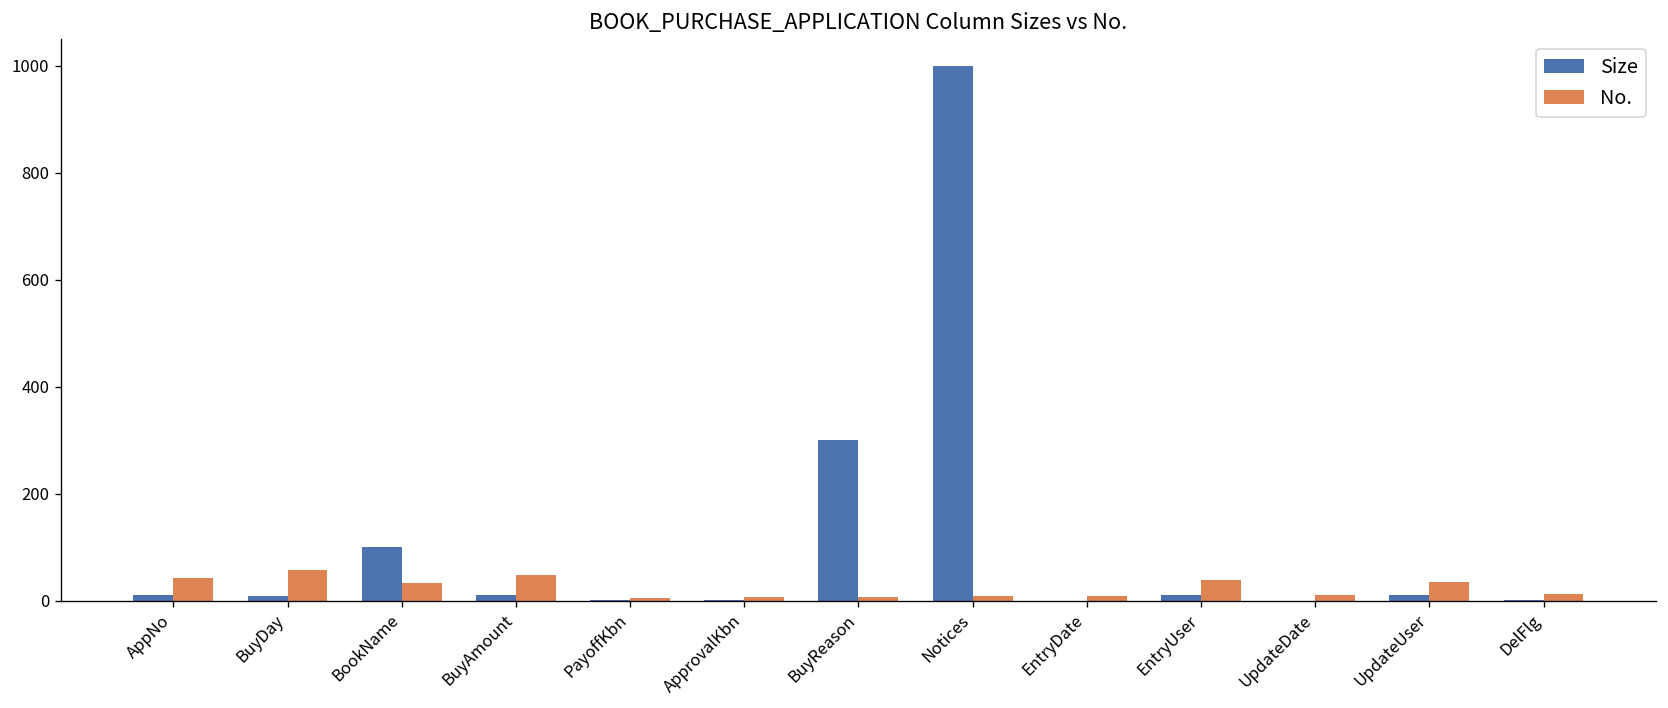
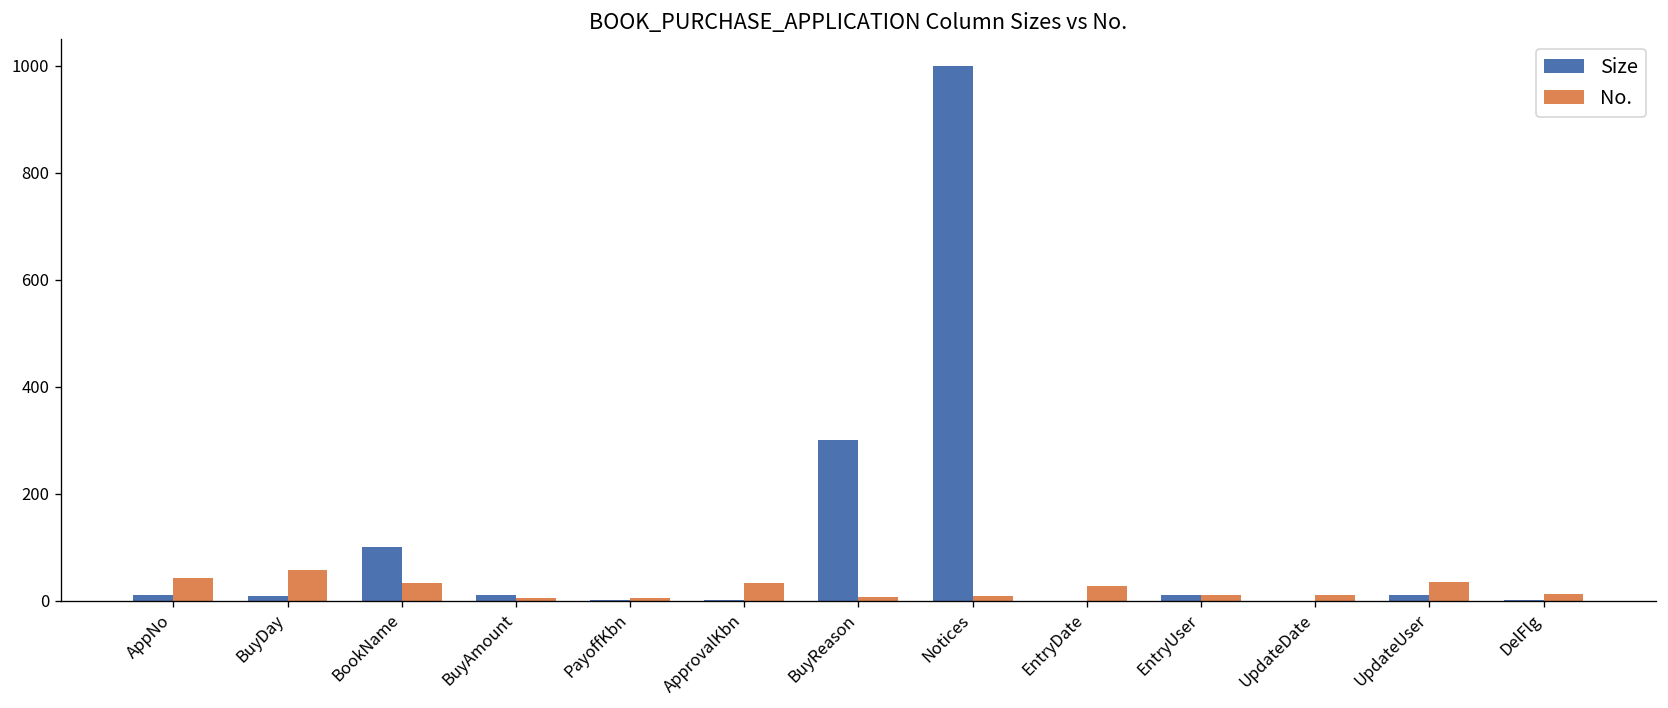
  {
    "Size": {
      "AppNo": 10,
      "BuyDay": 10,
      "BookName": 100,
      "BuyAmount": 10,
      "BuyReason": 300,
      "Notices": 1000,
      "EntryDate": 0,
      "EntryUser": 10,
      "UpdateDate": 0,
      "UpdateUser": 10
    },
    "No.": {
      "AppNo": 40,
      "BuyDay": 60,
      "BookName": 30,
-     "BuyAmount": 50,
-     "ApprovalKbn": 10,
+     "BuyAmount": 0,
+     "ApprovalKbn": 30,
      "BuyReason": 10,
      "Notices": 10,
-     "EntryDate": 10,
-     "EntryUser": 40,
+     "EntryDate": 30,
+     "EntryUser": 10,
      "UpdateDate": 10,
      "UpdateUser": 40,
      "DelFlg": 10
    }
  }
